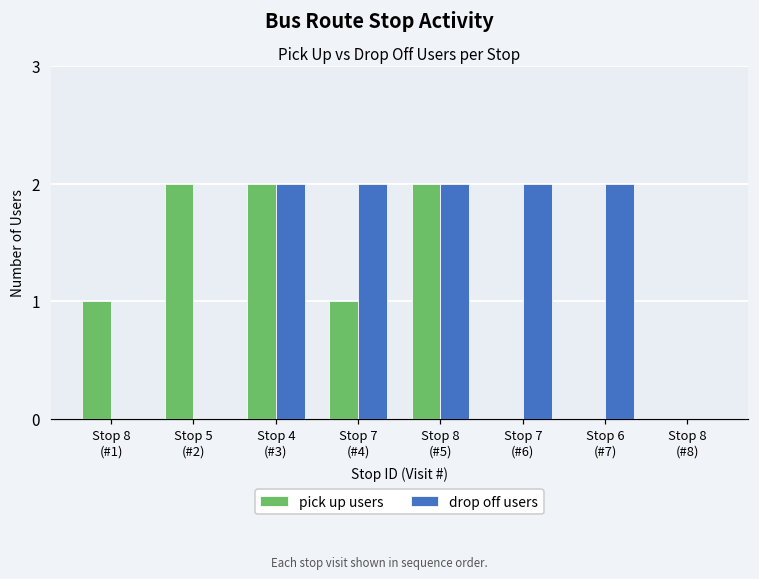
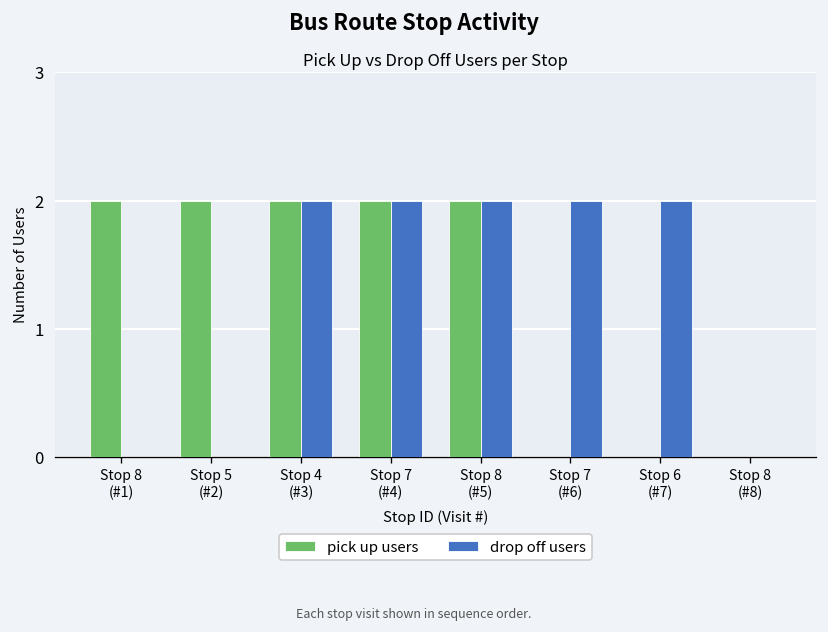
  {
    "pick up users": {
-     "Stop 8 (#1)": 1,
+     "Stop 8 (#1)": 2,
      "Stop 5 (#2)": 2,
      "Stop 4 (#3)": 2,
-     "Stop 7 (#4)": 1,
+     "Stop 7 (#4)": 2,
      "Stop 8 (#5)": 2,
      "Stop 7 (#6)": 0,
      "Stop 6 (#7)": 0,
      "Stop 8 (#8)": 0
    },
    "drop off users": {
      "Stop 8 (#1)": 0,
      "Stop 5 (#2)": 0,
      "Stop 4 (#3)": 2,
      "Stop 7 (#4)": 2,
      "Stop 8 (#5)": 2,
      "Stop 7 (#6)": 2,
      "Stop 6 (#7)": 2,
      "Stop 8 (#8)": 0
    }
  }
